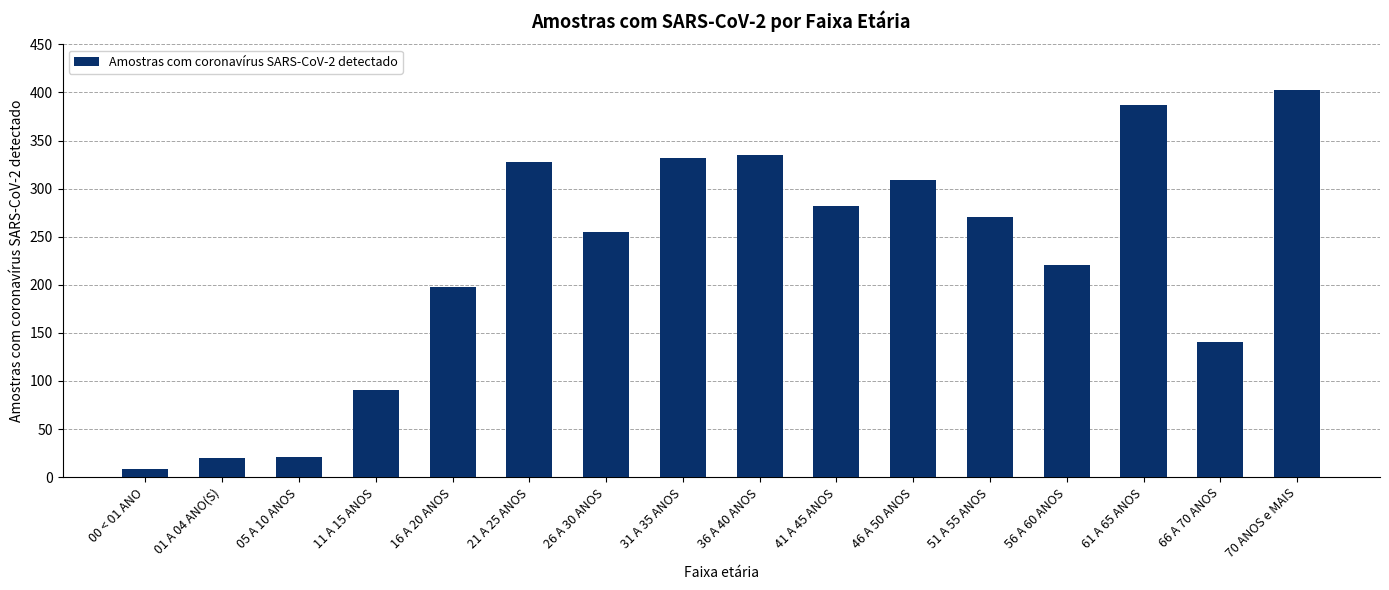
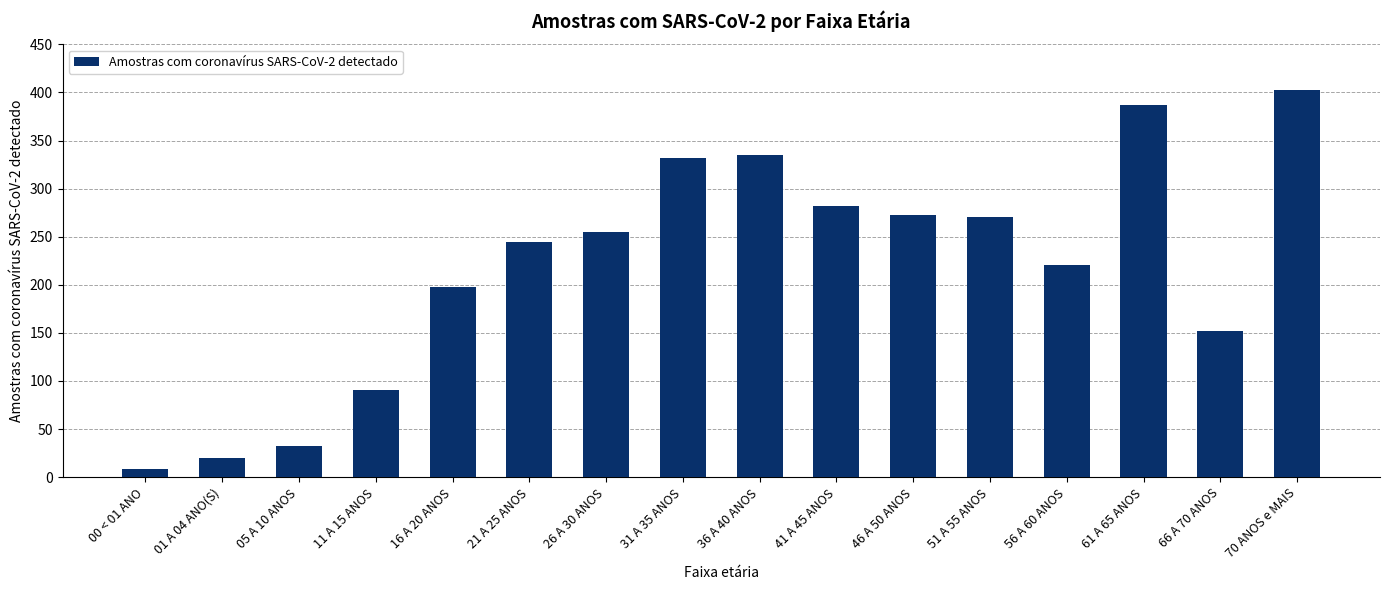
  {
    "00 < 01 ANO": 10,
    "01 A 04 ANO(S)": 20,
-   "05 A 10 ANOS": 20,
+   "05 A 10 ANOS": 30,
    "11 A 15 ANOS": 90,
    "16 A 20 ANOS": 200,
-   "21 A 25 ANOS": 330,
+   "21 A 25 ANOS": 250,
    "26 A 30 ANOS": 260,
    "31 A 35 ANOS": 330,
    "36 A 40 ANOS": 340,
    "41 A 45 ANOS": 280,
-   "46 A 50 ANOS": 310,
+   "46 A 50 ANOS": 270,
    "51 A 55 ANOS": 270,
    "56 A 60 ANOS": 220,
    "61 A 65 ANOS": 390,
-   "66 A 70 ANOS": 140,
+   "66 A 70 ANOS": 150,
    "70 ANOS e MAIS": 400
  }
